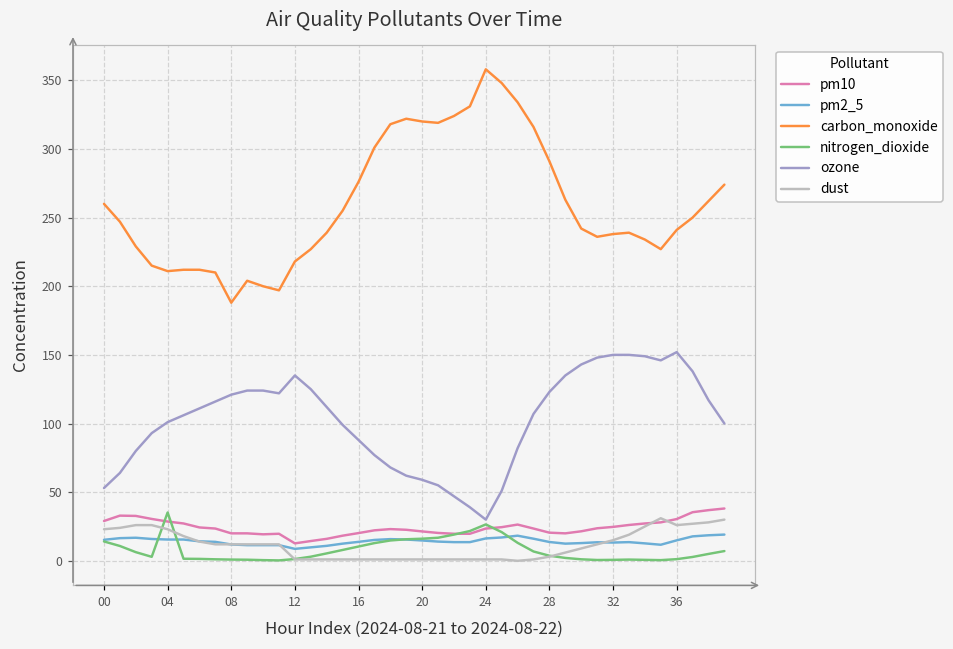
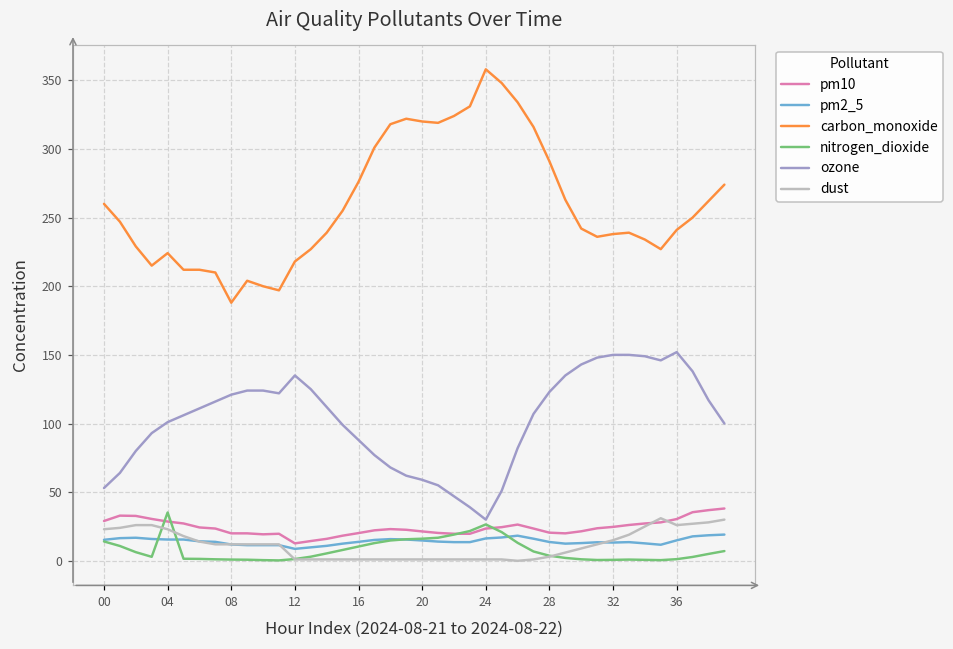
  {
    "pm10": {
      "00": 29,
      "04": 29,
      "08": 20,
      "12": 13,
      "16": 20,
      "20": 21,
      "24": 24,
      "28": 21,
      "32": 25,
      "36": 30
    },
    "carbon_monoxide": {
      "00": 260,
-     "04": 211,
+     "04": 224,
      "08": 188,
      "12": 218,
      "16": 276,
      "20": 320,
      "24": 358,
      "28": 291,
      "32": 238,
      "36": 241
    },
    "nitrogen_dioxide": {
      "04": 35,
      "08": 1,
      "16": 10,
      "24": 27,
      "32": 1,
      "36": 1
    }
  }
